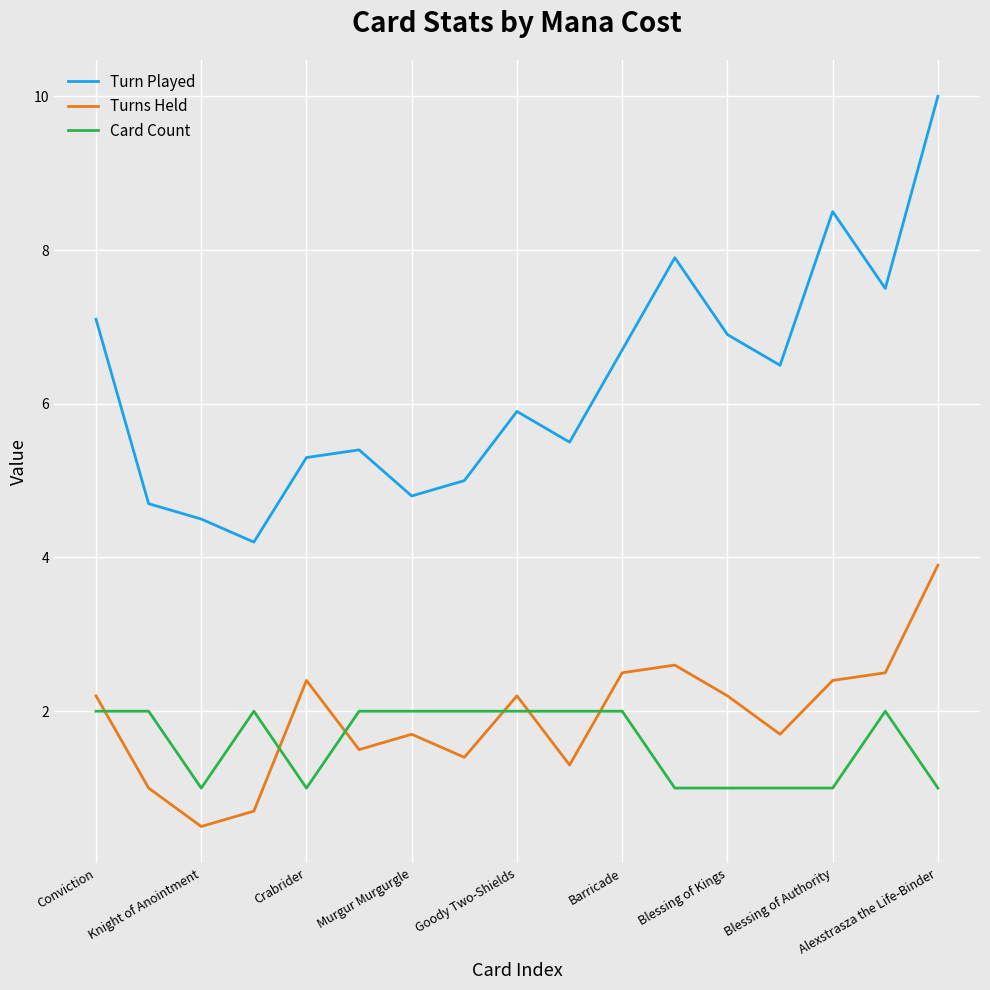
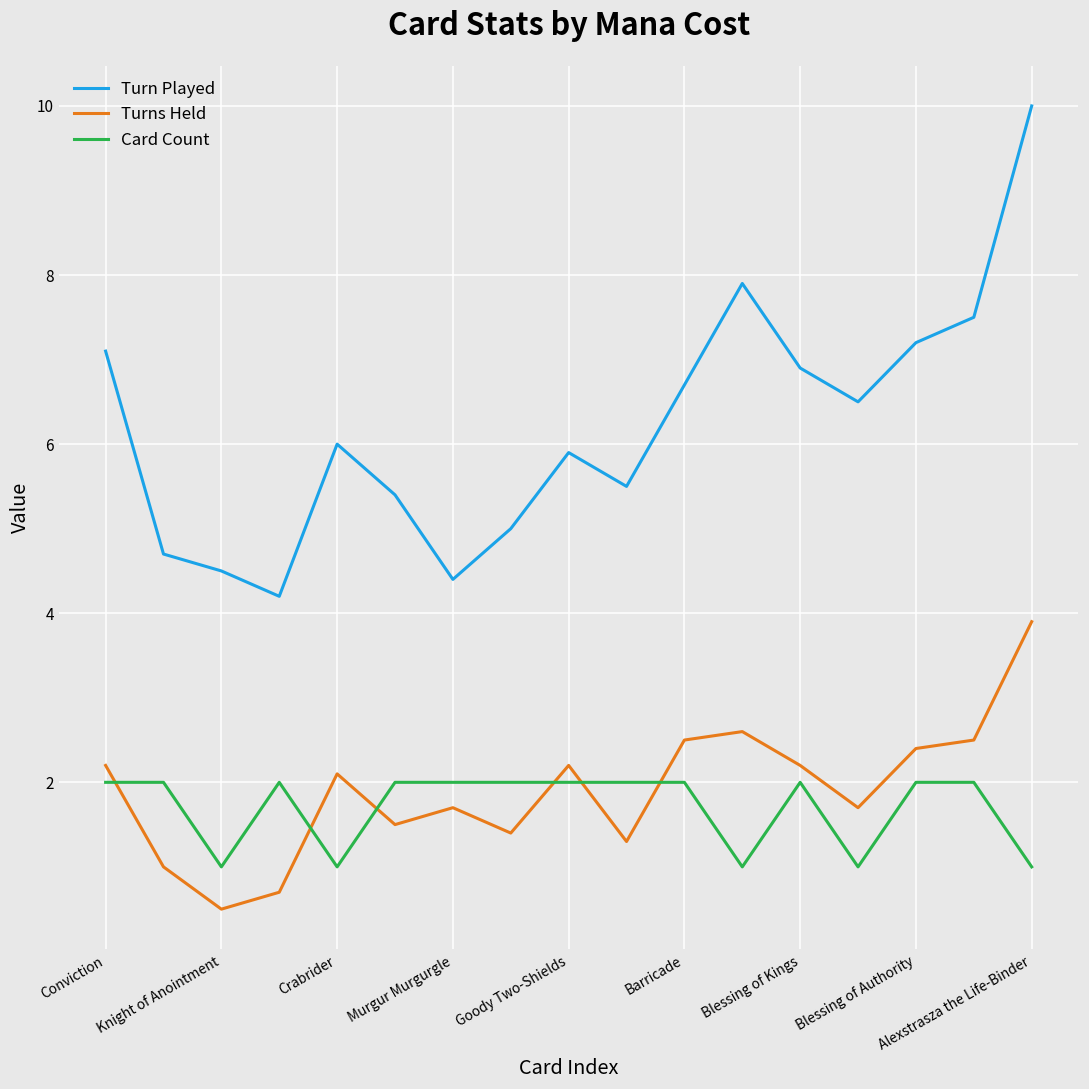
  {
    "Turn Played": {
      "Conviction": 7.1,
      "Knight of Anointment": 4.5,
-     "Crabrider": 5.3,
-     "Murgur Murgurgle": 4.8,
+     "Crabrider": 6.0,
+     "Murgur Murgurgle": 4.4,
      "Goody Two-Shields": 5.9,
      "Barricade": 6.7,
      "Blessing of Kings": 6.9,
-     "Blessing of Authority": 8.5,
+     "Blessing of Authority": 7.2,
      "Alexstrasza the Life-Binder": 10.0
    },
    "Turns Held": {
      "Conviction": 2.2,
      "Knight of Anointment": 0.5,
-     "Crabrider": 2.4,
+     "Crabrider": 2.1,
      "Murgur Murgurgle": 1.7,
      "Goody Two-Shields": 2.2,
      "Barricade": 2.5,
      "Blessing of Kings": 2.2,
      "Blessing of Authority": 2.4,
      "Alexstrasza the Life-Binder": 3.9
    },
    "Card Count": {
      "Conviction": 2,
      "Knight of Anointment": 1,
      "Crabrider": 1,
      "Murgur Murgurgle": 2,
      "Goody Two-Shields": 2,
      "Barricade": 2,
-     "Blessing of Kings": 1,
-     "Blessing of Authority": 1,
+     "Blessing of Kings": 2,
+     "Blessing of Authority": 2,
      "Alexstrasza the Life-Binder": 1
    }
  }
